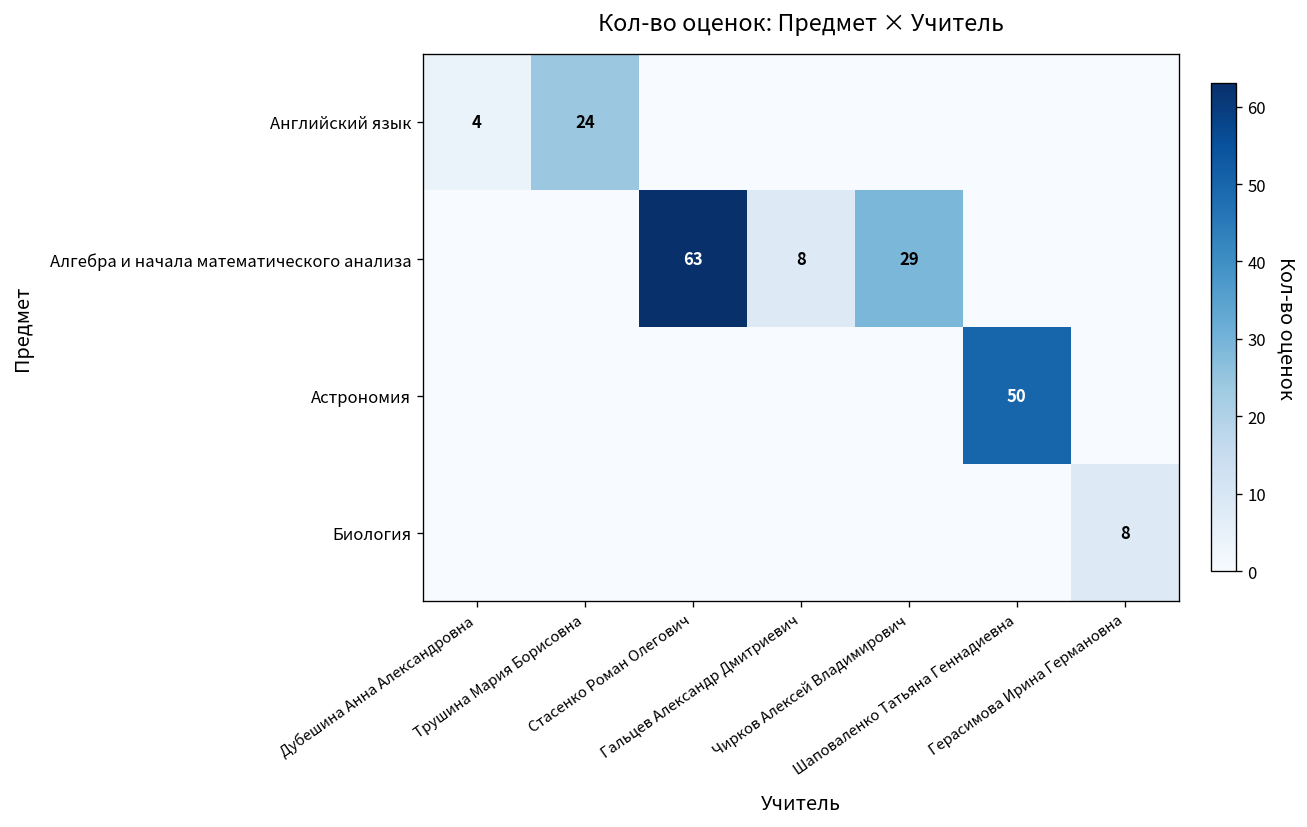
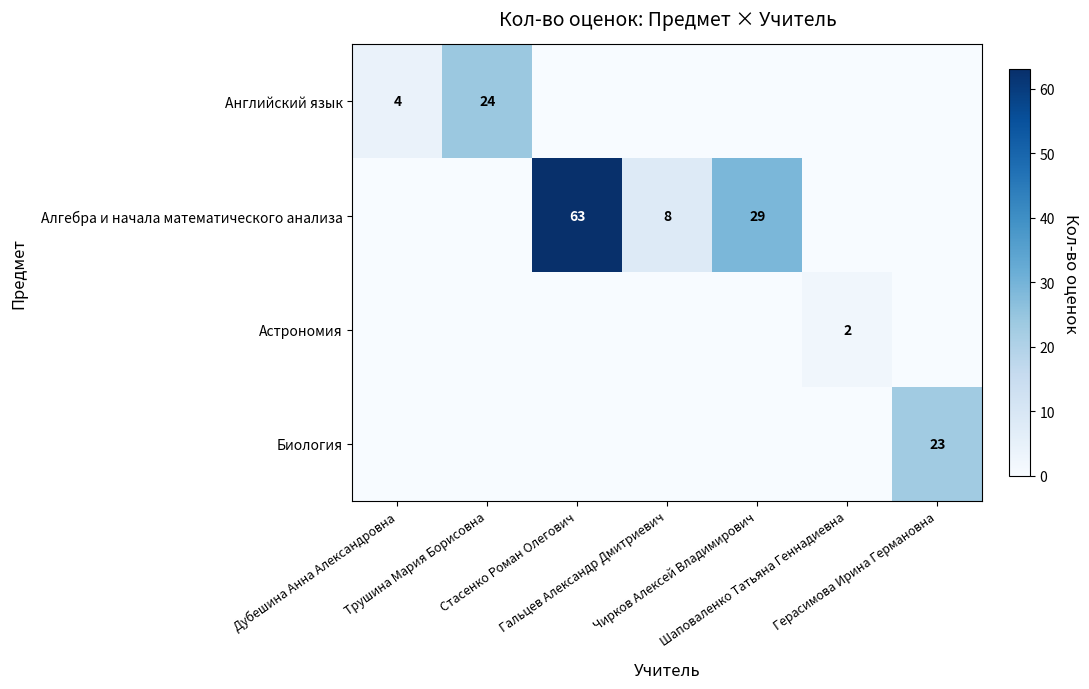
  {
    "Английский язык": {
      "Дубешина Анна Александровна": 4,
      "Трушина Мария Борисовна": 24
    },
    "Алгебра и начала математического анализа": {
      "Стасенко Роман Олегович": 63,
      "Гальцев Александр Дмитриевич": 8,
      "Чирков Алексей Владимирович": 29
    },
    "Астрономия": {
-     "Шаповаленко Татьяна Геннадиевна": 50
+     "Шаповаленко Татьяна Геннадиевна": 2
    },
    "Биология": {
-     "Герасимова Ирина Германовна": 8
+     "Герасимова Ирина Германовна": 23
    }
  }
